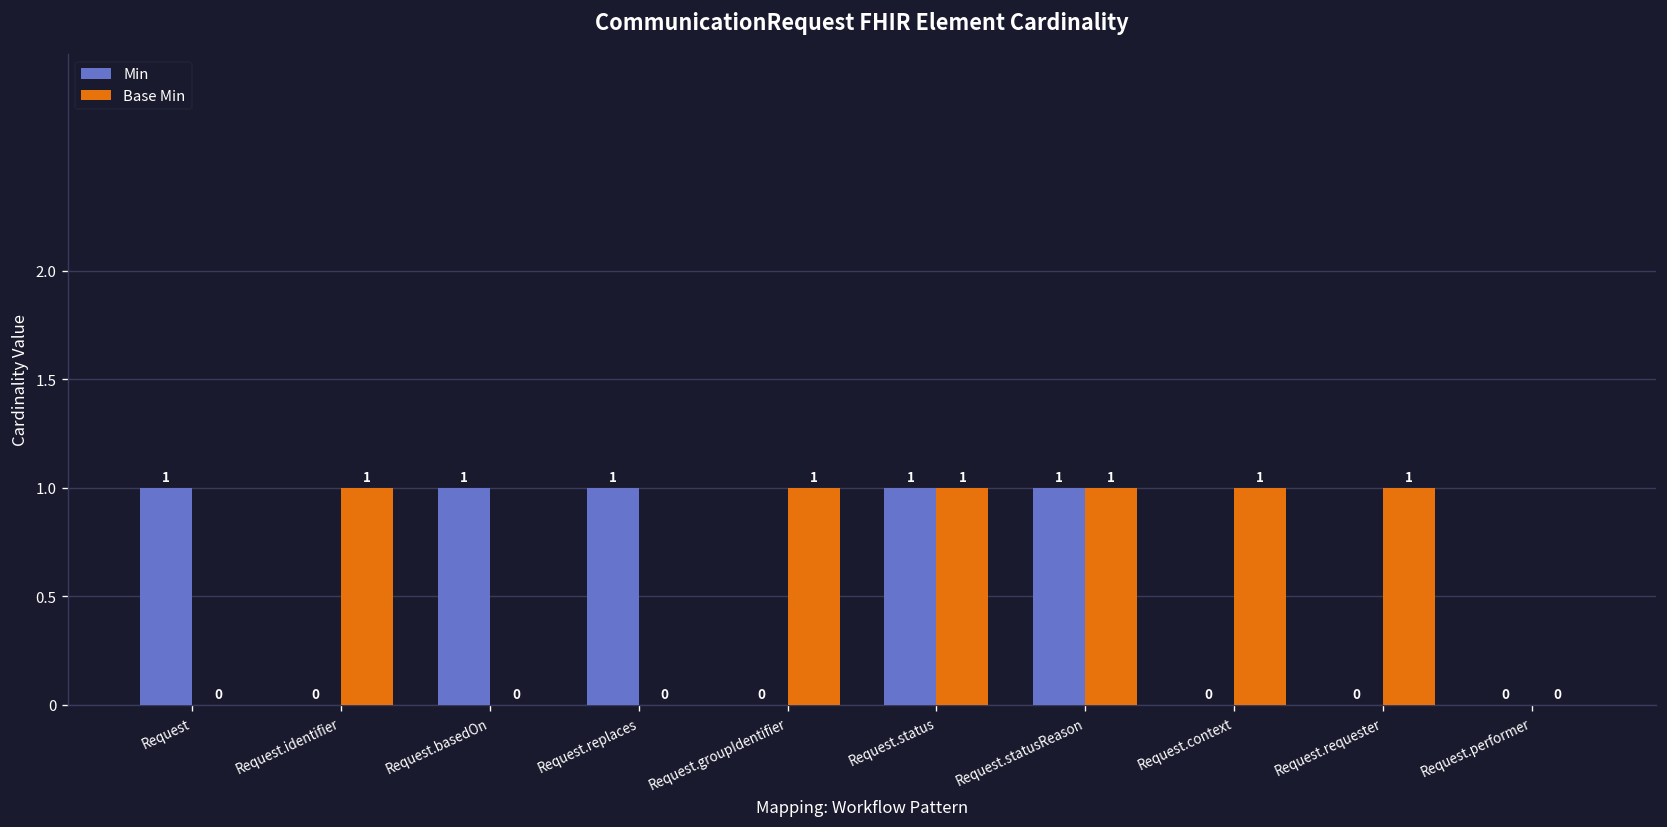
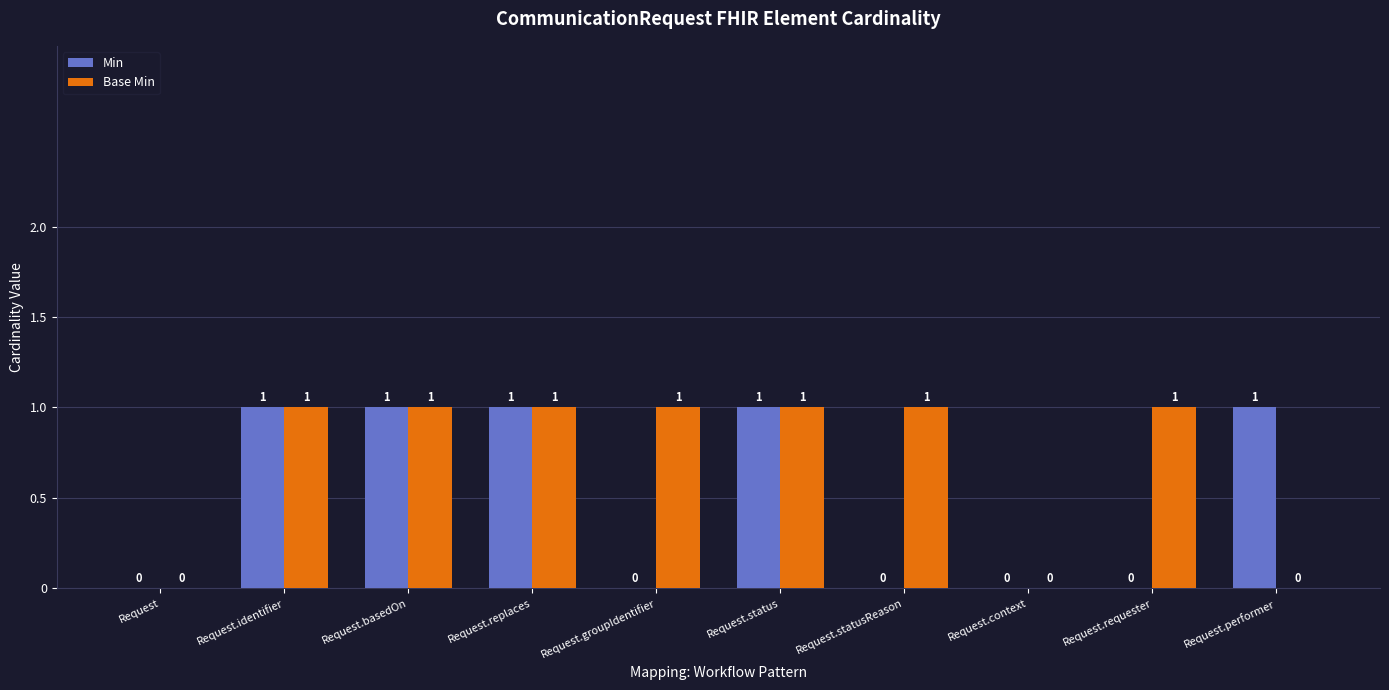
  {
    "Min": {
-     "Request": 1,
-     "Request.identifier": 0,
+     "Request": 0,
+     "Request.identifier": 1,
      "Request.basedOn": 1,
      "Request.replaces": 1,
      "Request.groupIdentifier": 0,
      "Request.status": 1,
-     "Request.statusReason": 1,
+     "Request.statusReason": 0,
      "Request.context": 0,
      "Request.requester": 0,
-     "Request.performer": 0
+     "Request.performer": 1
    },
    "Base Min": {
      "Request": 0,
      "Request.identifier": 1,
-     "Request.basedOn": 0,
-     "Request.replaces": 0,
+     "Request.basedOn": 1,
+     "Request.replaces": 1,
      "Request.groupIdentifier": 1,
      "Request.status": 1,
      "Request.statusReason": 1,
-     "Request.context": 1,
+     "Request.context": 0,
      "Request.requester": 1,
      "Request.performer": 0
    }
  }
